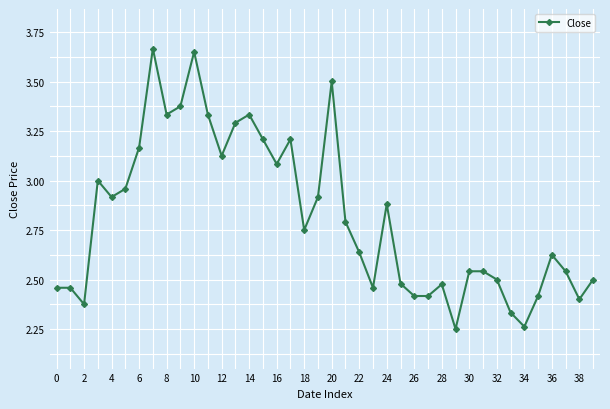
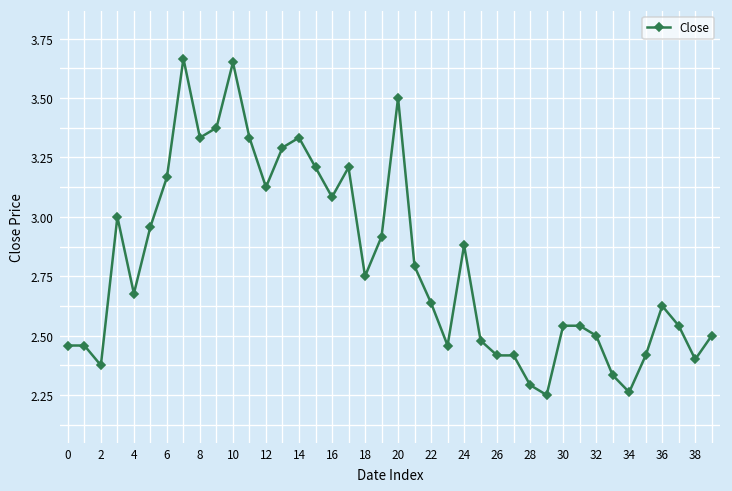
  {
    "0": 2.46,
    "2": 2.38,
-   "4": 2.92,
+   "4": 2.68,
    "6": 3.17,
    "8": 3.33,
    "10": 3.65,
    "12": 3.13,
    "14": 3.33,
    "16": 3.08,
    "18": 2.75,
    "20": 3.50,
    "22": 2.64,
    "24": 2.88,
    "26": 2.42,
-   "28": 2.48,
+   "28": 2.29,
    "30": 2.54,
    "32": 2.50,
    "34": 2.26,
    "36": 2.63,
    "38": 2.40
  }
